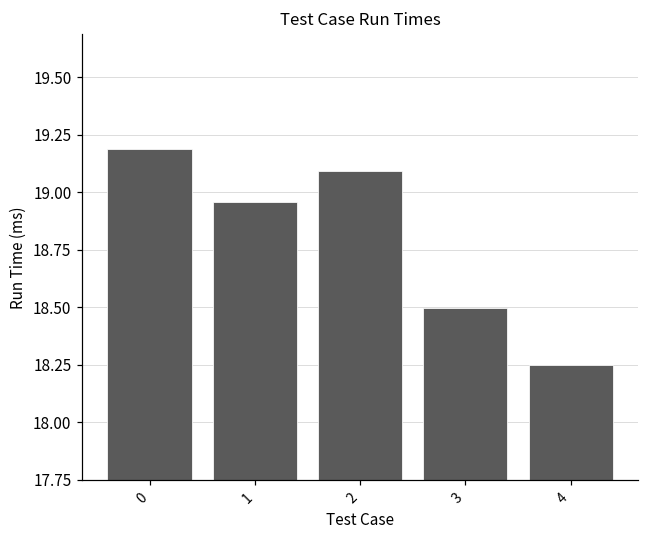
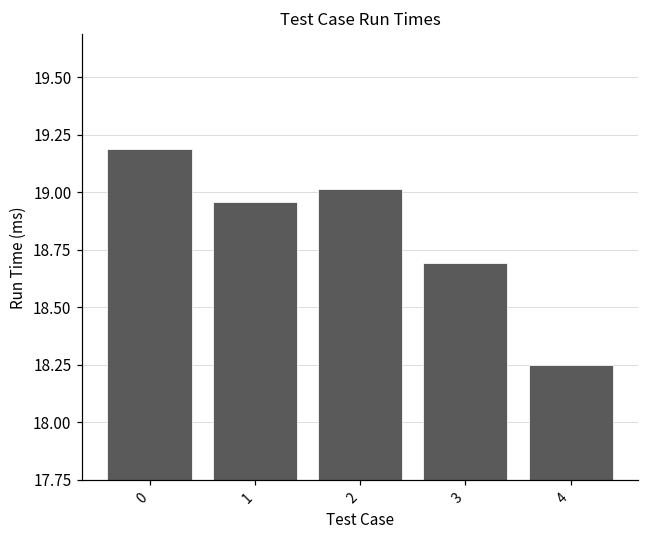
  {
    "0": 19.19,
    "1": 18.96,
-   "2": 19.10,
-   "3": 18.50,
+   "2": 19.01,
+   "3": 18.69,
    "4": 18.25
  }
